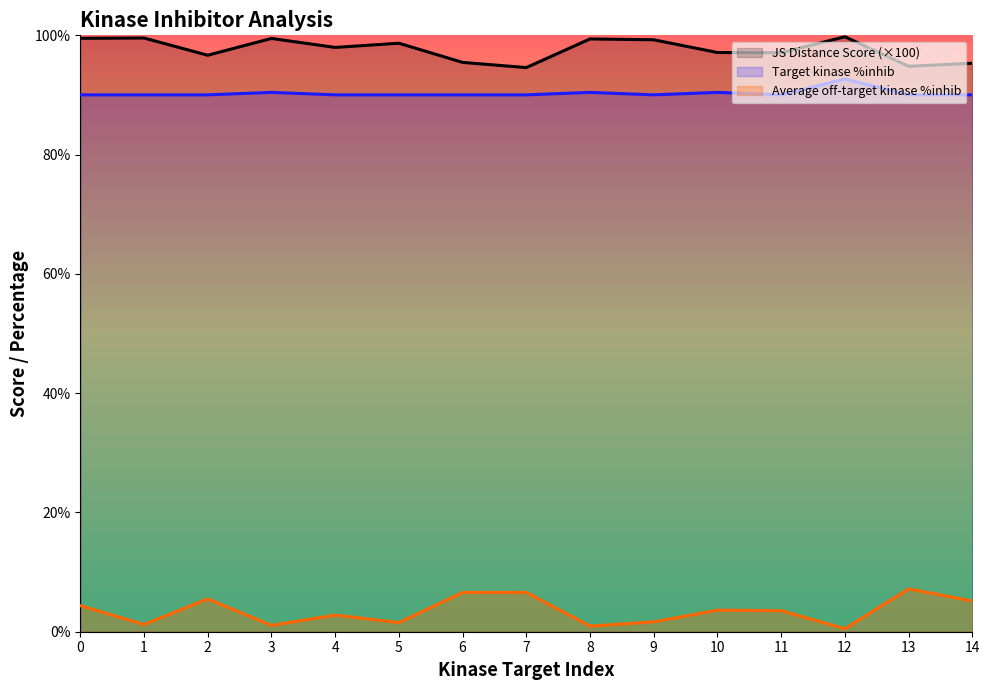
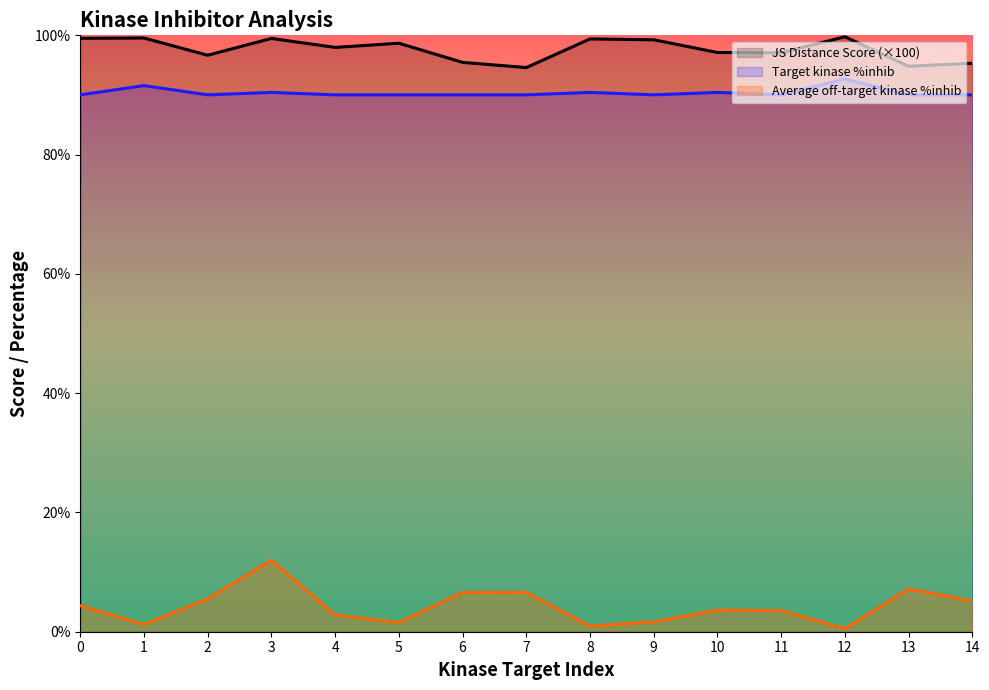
  {
    "JS Distance Score (×100)": {
      "0": "100%",
      "1": "100%",
      "2": "97%",
      "3": "99%",
      "4": "98%",
      "5": "99%",
      "6": "95%",
      "7": "95%",
      "8": "99%",
      "9": "99%",
      "10": "97%",
      "12": "100%",
      "14": "95%"
    },
    "Target kinase %inhib": {
      "0": "90%",
-     "1": "90%",
+     "1": "92%",
      "2": "90%",
      "3": "90%",
      "4": "90%",
      "5": "90%",
      "6": "90%",
      "7": "90%",
      "8": "90%",
      "9": "90%",
      "10": "90%",
      "14": "90%"
    },
    "Average off-target kinase %inhib": {
      "0": "4%",
      "1": "1%",
      "2": "6%",
-     "3": "1%",
+     "3": "12%",
      "4": "3%",
      "5": "2%",
      "6": "7%",
      "7": "7%",
      "8": "1%",
      "9": "2%",
      "10": "4%",
      "11": "4%",
      "12": "1%",
      "13": "7%",
      "14": "5%"
    }
  }
